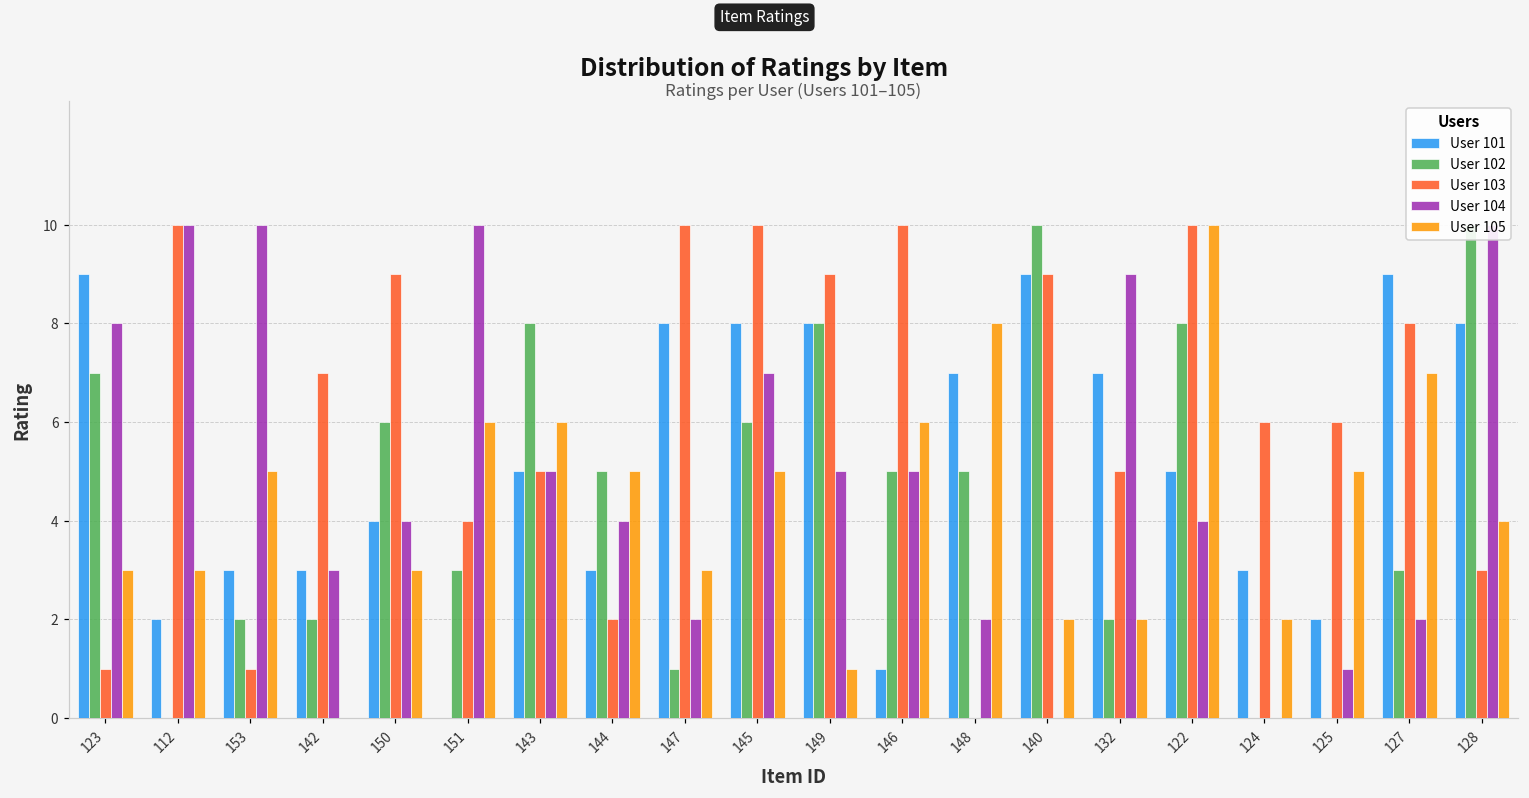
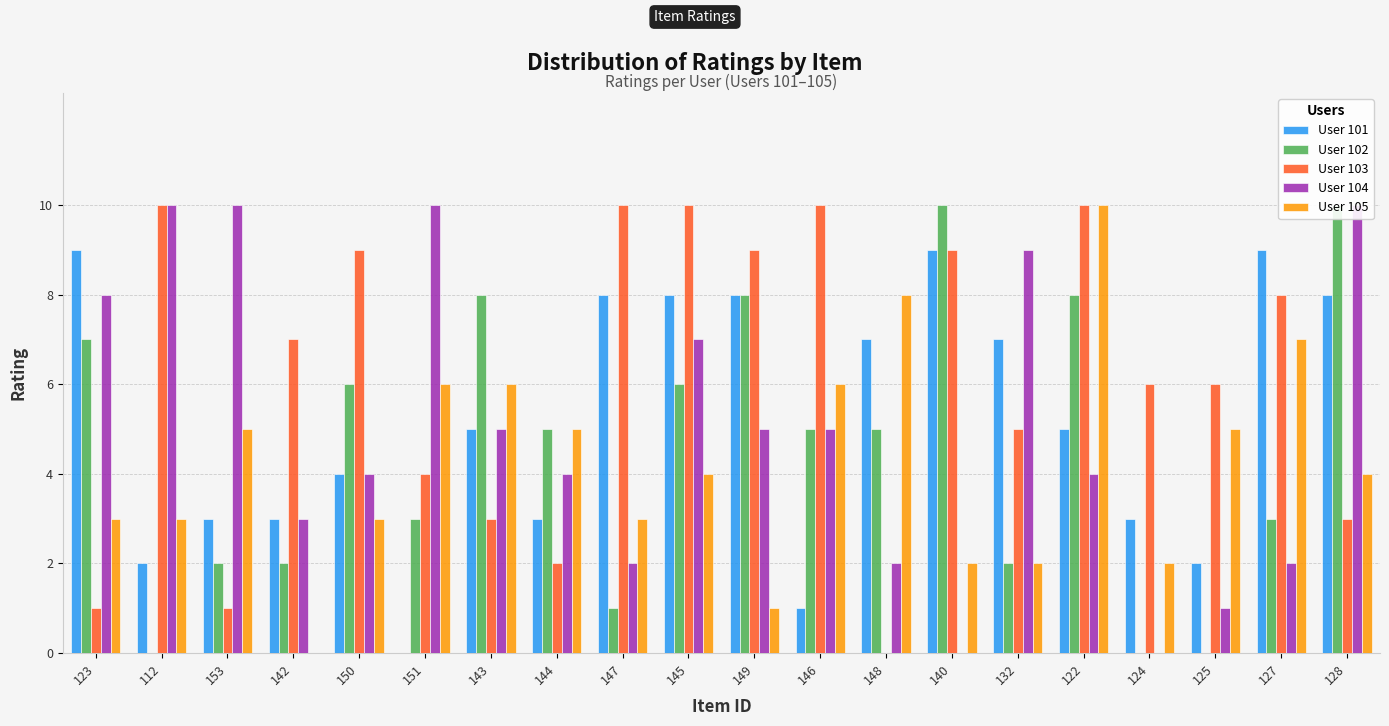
  {
    "User 101": {
      "123": 9,
      "112": 2,
      "153": 3,
      "142": 3,
      "150": 4,
      "151": 0,
      "143": 5,
      "144": 3,
      "147": 8,
      "145": 8,
      "149": 8,
      "146": 1,
      "148": 7,
      "140": 9,
      "132": 7,
      "122": 5,
      "124": 3,
      "125": 2,
      "127": 9,
      "128": 8
    },
    "User 102": {
      "123": 7,
      "112": 0,
      "153": 2,
      "142": 2,
      "150": 6,
      "151": 3,
      "143": 8,
      "144": 5,
      "147": 1,
      "145": 6,
      "149": 8,
      "146": 5,
      "148": 5,
      "140": 10,
      "132": 2,
      "122": 8,
      "124": 0,
      "125": 0,
      "127": 3
    },
    "User 103": {
      "123": 1,
      "112": 10,
      "153": 1,
      "142": 7,
      "150": 9,
      "151": 4,
-     "143": 5,
+     "143": 3,
      "144": 2,
      "147": 10,
      "145": 10,
      "149": 9,
      "146": 10,
      "148": 0,
      "140": 9,
      "132": 5,
      "122": 10,
      "124": 6,
      "125": 6,
      "127": 8,
      "128": 3
    },
    "User 104": {
      "123": 8,
      "112": 10,
      "153": 10,
      "142": 3,
      "150": 4,
      "151": 10,
      "143": 5,
      "144": 4,
      "147": 2,
      "145": 7,
      "149": 5,
      "146": 5,
      "148": 2,
      "140": 0,
      "132": 9,
      "122": 4,
      "124": 0,
      "125": 1,
      "127": 2
    },
    "User 105": {
      "123": 3,
      "112": 3,
      "153": 5,
      "142": 0,
      "150": 3,
      "151": 6,
      "143": 6,
      "144": 5,
      "147": 3,
-     "145": 5,
+     "145": 4,
      "149": 1,
      "146": 6,
      "148": 8,
      "140": 2,
      "132": 2,
      "122": 10,
      "124": 2,
      "125": 5,
      "127": 7,
      "128": 4
    }
  }
